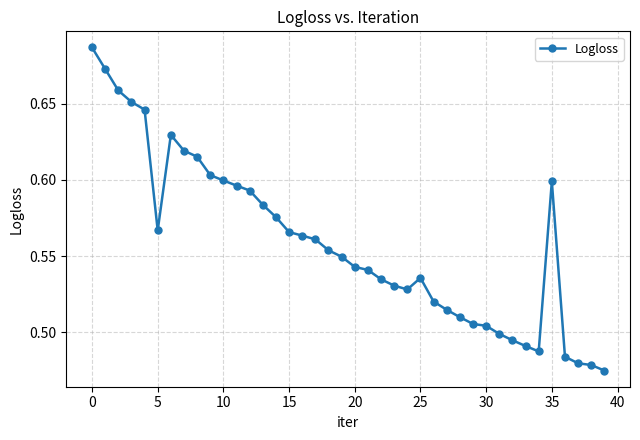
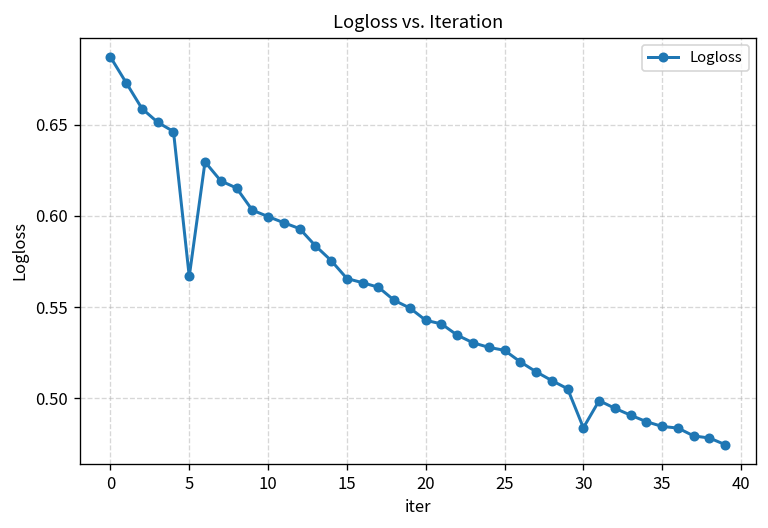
  {
    "0": 0.687,
    "5": 0.567,
    "10": 0.600,
    "15": 0.566,
    "20": 0.543,
-   "25": 0.536,
-   "30": 0.504,
-   "35": 0.599
+   "25": 0.526,
+   "30": 0.484,
+   "35": 0.485
  }
